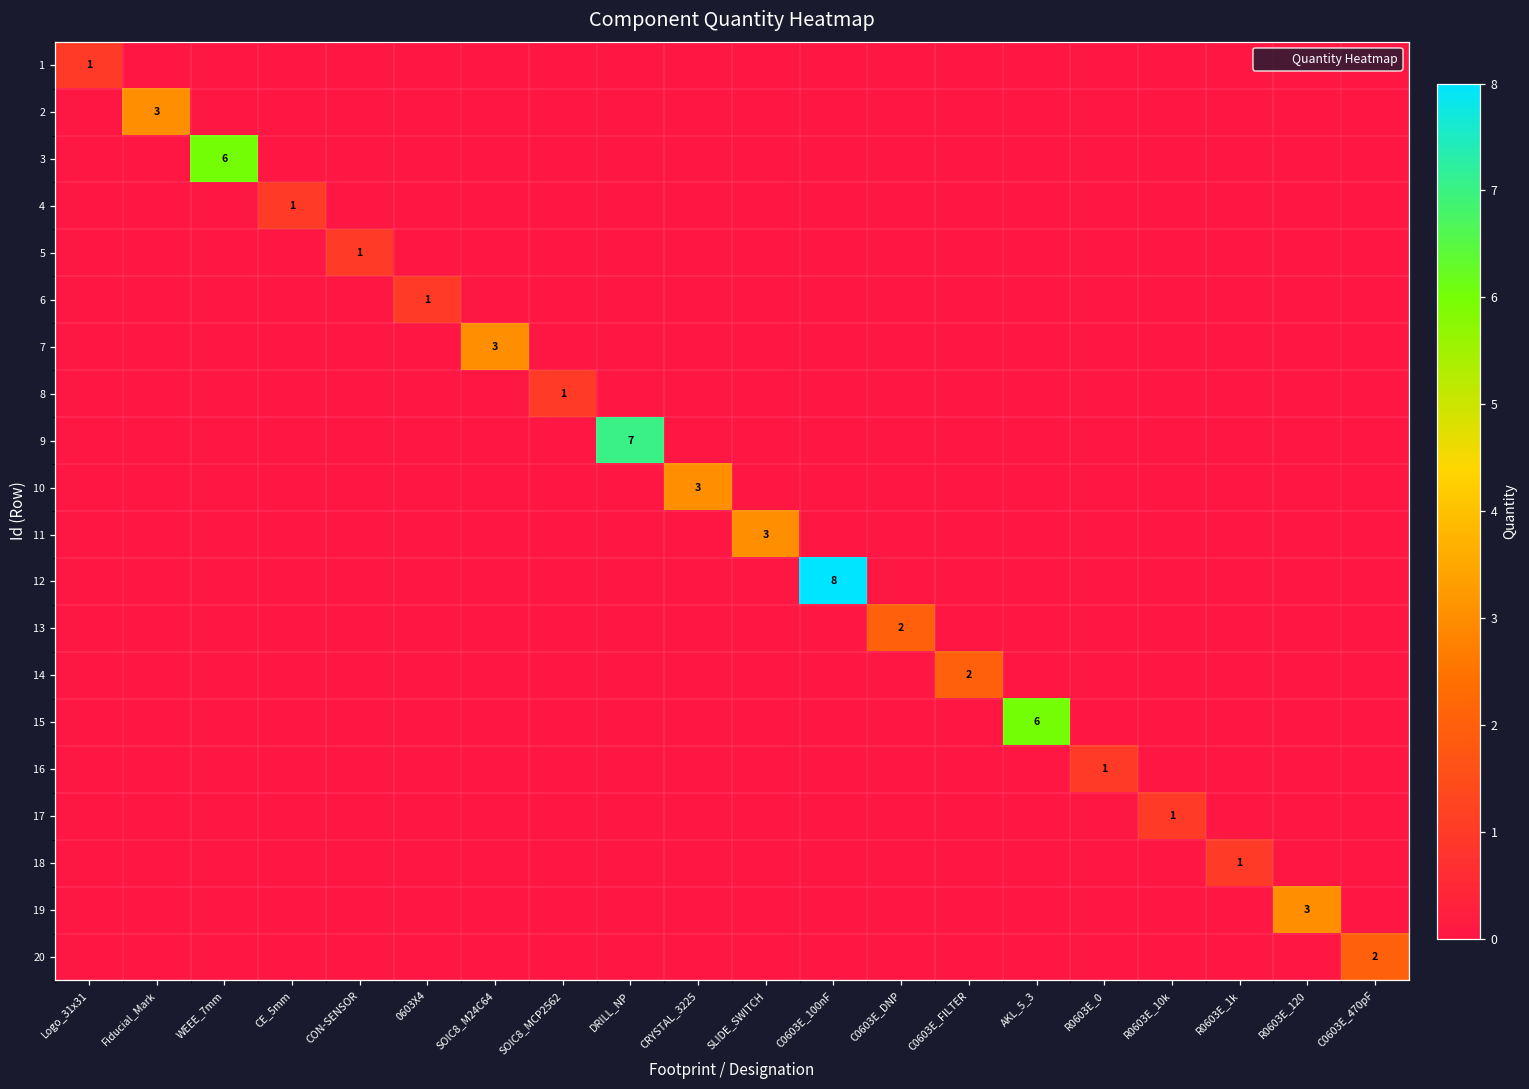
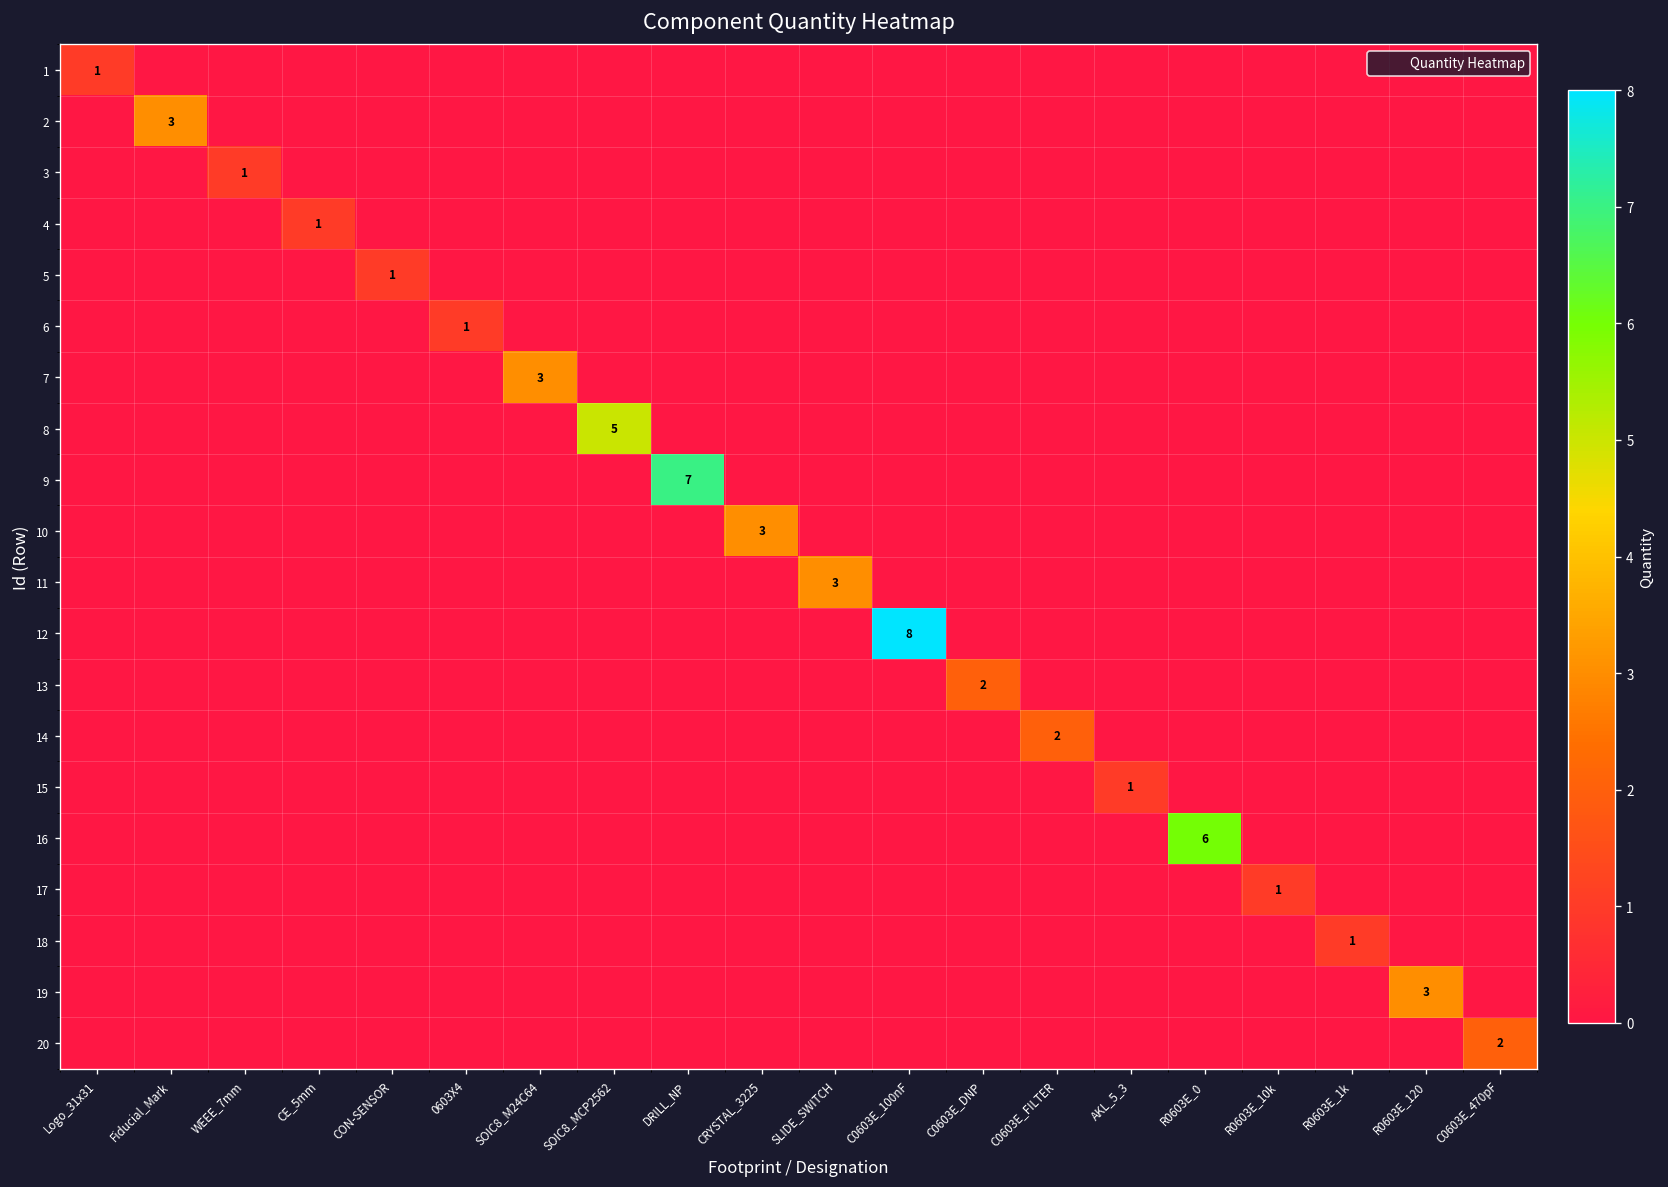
  {
    "1": {
      "Logo_31x31": 1
    },
    "2": {
      "Fiducial_Mark": 3
    },
    "3": {
-     "WEEE_7mm": 6
+     "WEEE_7mm": 1
    },
    "4": {
      "CE_5mm": 1
    },
    "5": {
      "CON-SENSOR": 1
    },
    "6": {
      "0603X4": 1
    },
    "7": {
      "SOIC8_M24C64": 3
    },
    "8": {
-     "SOIC8_MCP2562": 1
+     "SOIC8_MCP2562": 5
    },
    "9": {
      "DRILL_NP": 7
    },
    "10": {
      "CRYSTAL_3225": 3
    },
    "11": {
      "SLIDE_SWITCH": 3
    },
    "12": {
      "C0603E_100nF": 8
    },
    "13": {
      "C0603E_DNP": 2
    },
    "14": {
      "C0603E_FILTER": 2
    },
    "15": {
-     "AKL_5_3": 6
+     "AKL_5_3": 1
    },
    "16": {
-     "R0603E_0": 1
+     "R0603E_0": 6
    },
    "17": {
      "R0603E_10k": 1
    },
    "18": {
      "R0603E_1k": 1
    },
    "19": {
      "R0603E_120": 3
    },
    "20": {
      "C0603E_470pF": 2
    }
  }
